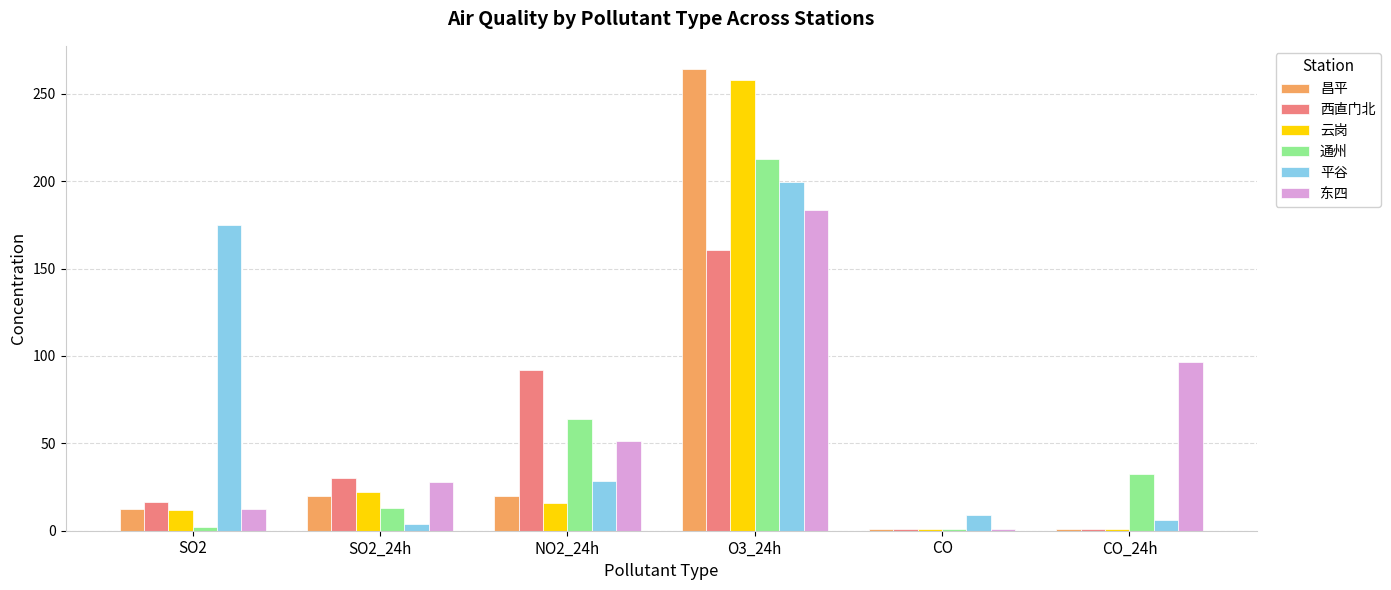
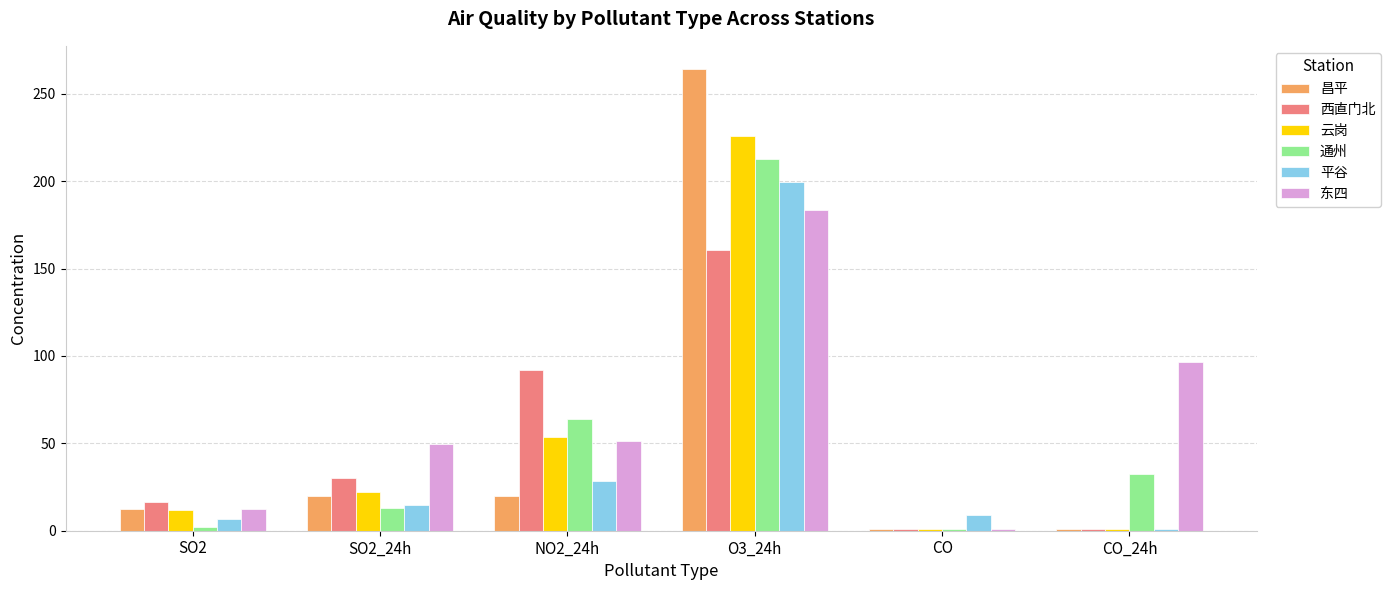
  {
    "云岗": {
      "SO2": 12,
      "SO2_24h": 22,
-     "NO2_24h": 16,
-     "O3_24h": 258
+     "NO2_24h": 54,
+     "O3_24h": 226
    },
    "通州": {
      "SO2": 2,
      "SO2_24h": 13,
      "NO2_24h": 64,
      "O3_24h": 213,
      "CO_24h": 32
    },
    "平谷": {
-     "SO2": 175,
-     "SO2_24h": 4,
+     "SO2": 7,
+     "SO2_24h": 15,
      "NO2_24h": 29,
      "O3_24h": 199,
      "CO": 9,
-     "CO_24h": 6
+     "CO_24h": 1
    },
    "东四": {
      "SO2": 13,
-     "SO2_24h": 28,
+     "SO2_24h": 50,
      "NO2_24h": 51,
      "O3_24h": 183,
      "CO_24h": 97
    }
  }
